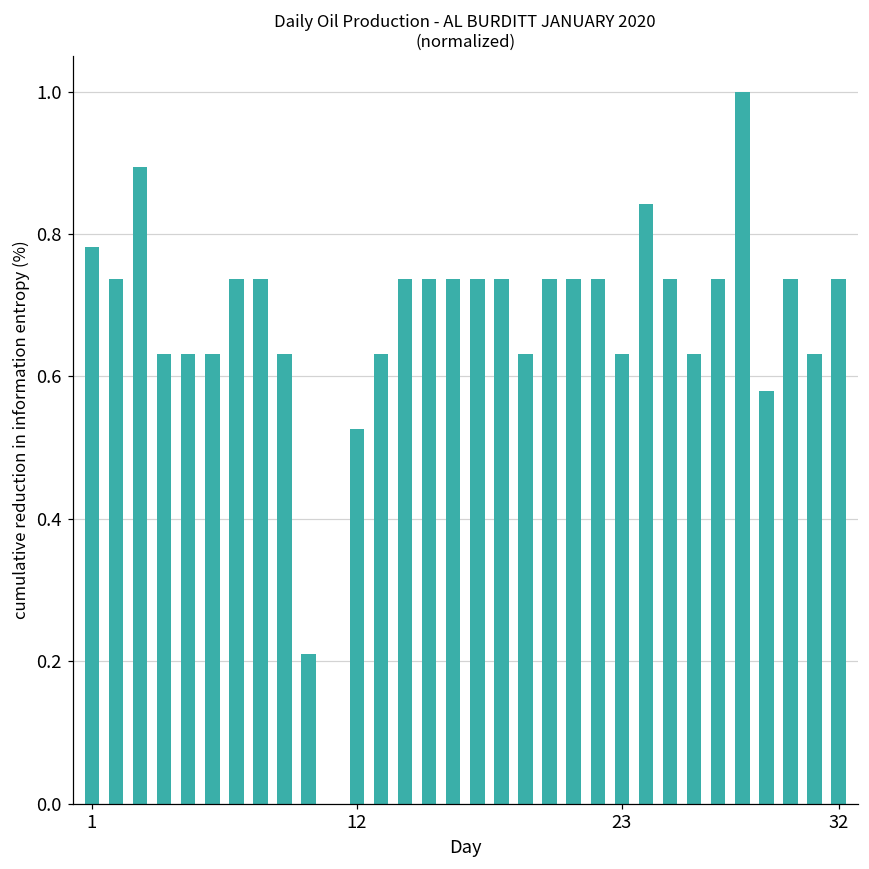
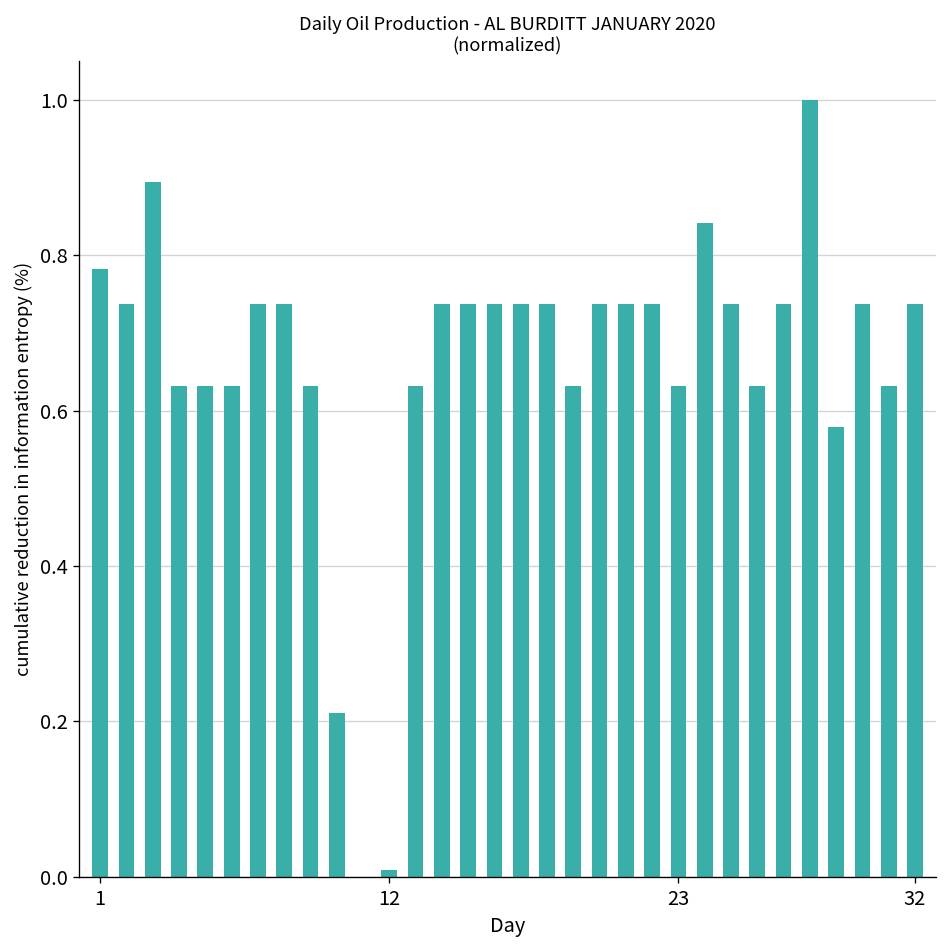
  {
    "1": 0.78,
-   "12": 0.53,
+   "12": 0.01,
    "23": 0.63,
    "32": 0.74
  }
